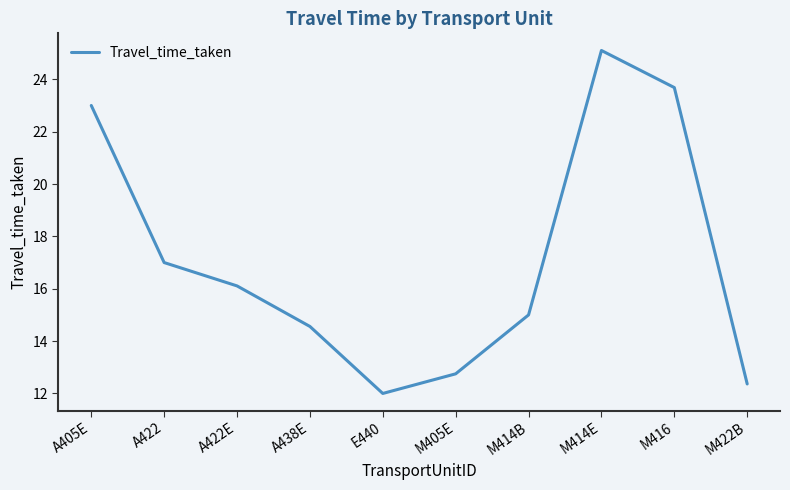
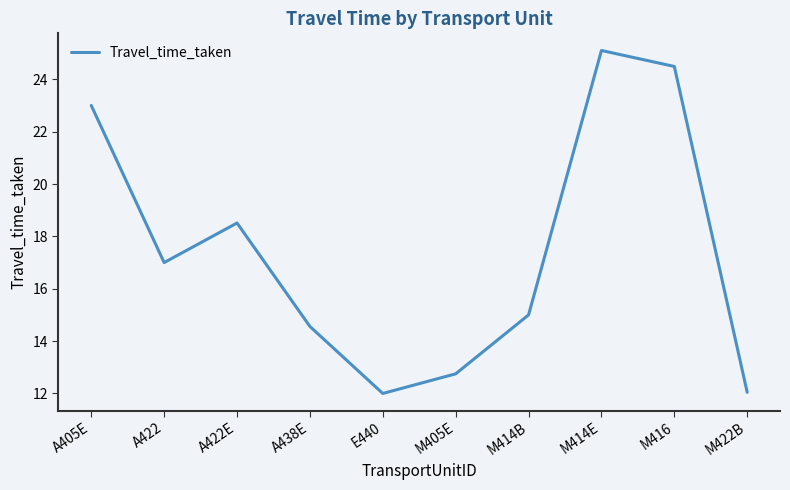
  {
    "A405E": 23.0,
    "A422": 17.0,
-   "A422E": 16.1,
+   "A422E": 18.5,
    "A438E": 14.6,
    "E440": 12.0,
    "M405E": 12.8,
    "M414B": 15.0,
    "M414E": 25.1,
-   "M416": 23.7,
-   "M422B": 12.4
+   "M416": 24.5,
+   "M422B": 12.0
  }
